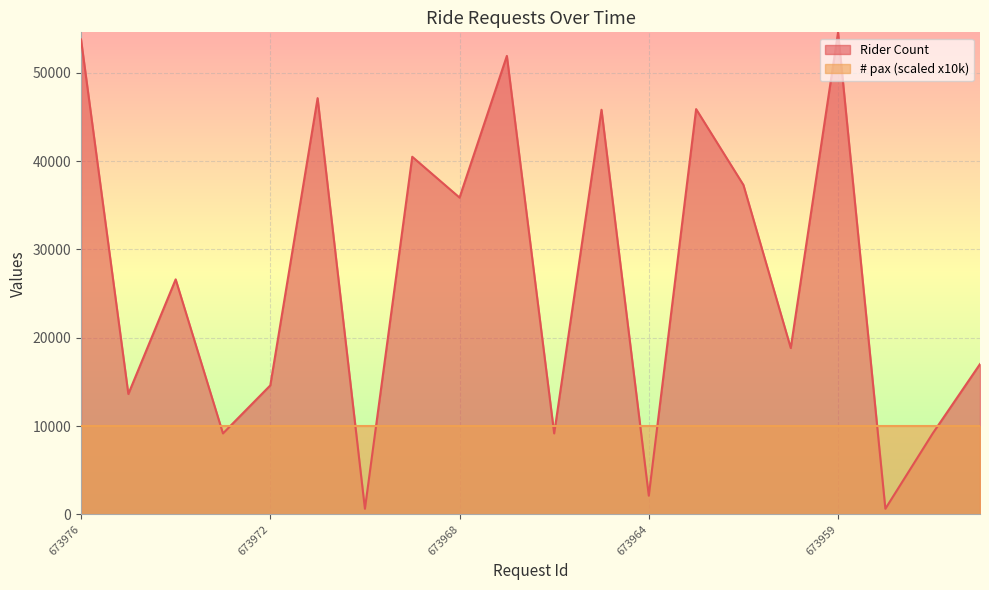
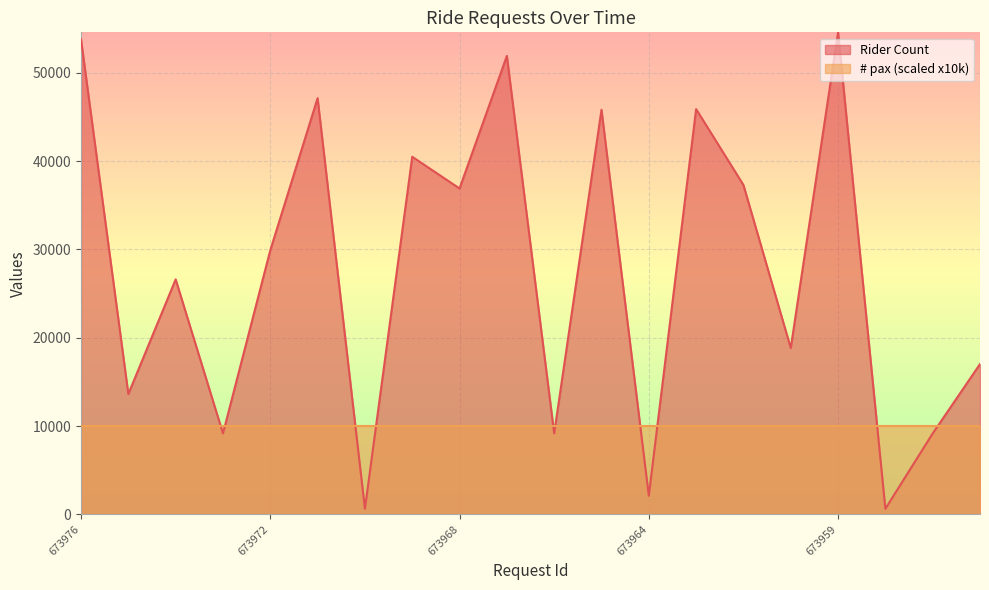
  {
    "Rider Count": {
      "673976": 54000,
-     "673972": 15000,
-     "673968": 36000,
+     "673972": 30000,
+     "673968": 37000,
      "673964": 2000,
      "673959": 55000
    },
    "# pax (scaled x10k)": {
      "673976": 10000,
      "673972": 10000,
      "673968": 10000,
      "673964": 10000,
      "673959": 10000
    }
  }
